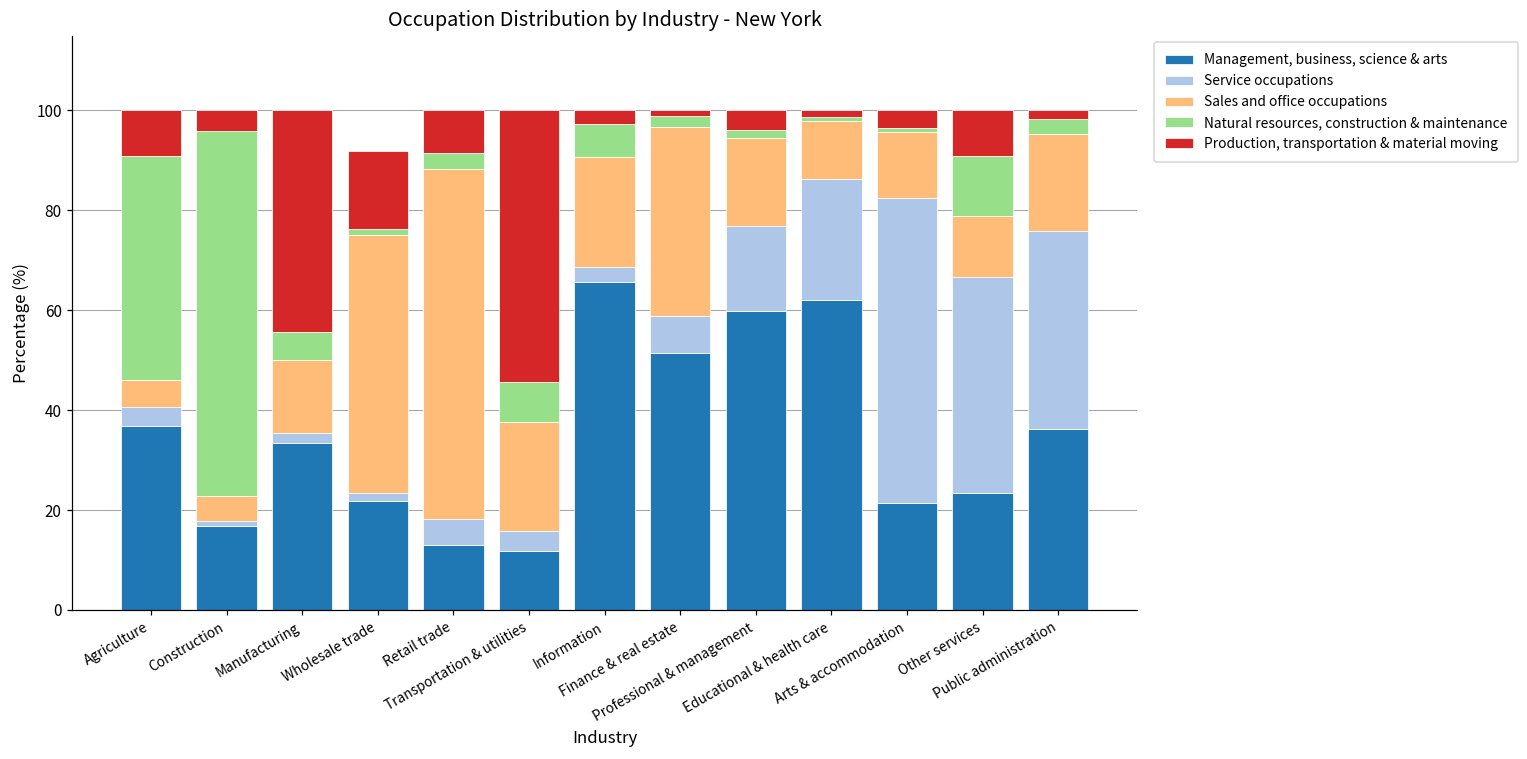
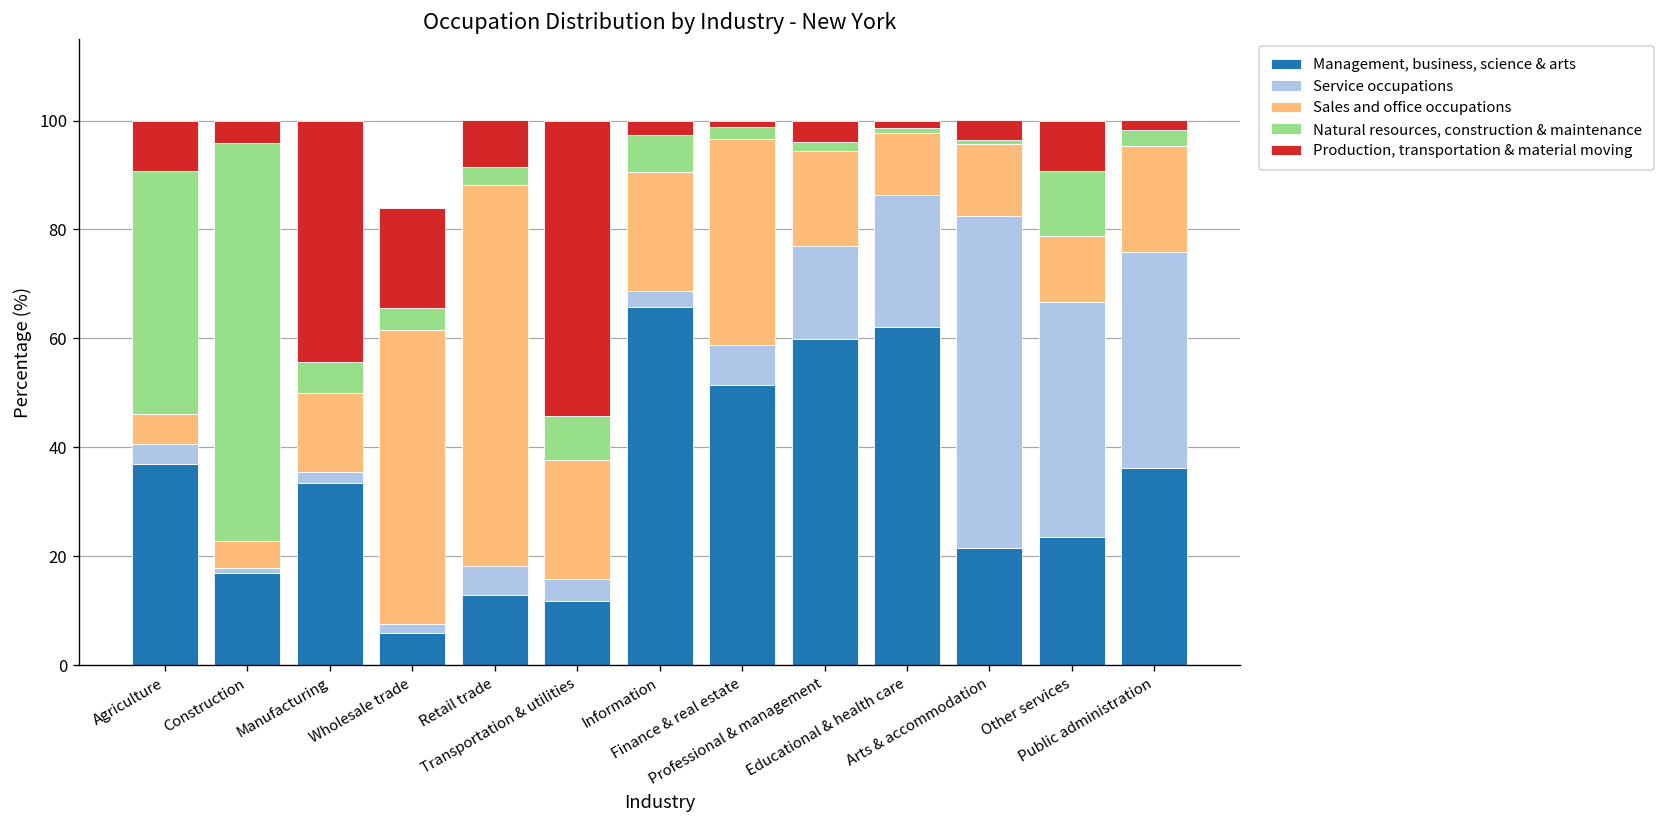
  {
    "Management, business, science & arts": {
      "Agriculture": 37,
      "Construction": 17,
      "Manufacturing": 33,
-     "Wholesale trade": 22,
+     "Wholesale trade": 6,
      "Retail trade": 13,
      "Transportation & utilities": 12,
      "Information": 66,
      "Finance & real estate": 51,
      "Professional & management": 60,
      "Educational & health care": 62,
      "Arts & accommodation": 22,
      "Other services": 24,
      "Public administration": 36
    },
    "Service occupations": {
      "Agriculture": 4,
      "Construction": 1,
      "Manufacturing": 2,
      "Wholesale trade": 2,
      "Retail trade": 5,
      "Transportation & utilities": 4,
      "Information": 3,
      "Finance & real estate": 7,
      "Professional & management": 17,
      "Educational & health care": 24,
      "Arts & accommodation": 61,
      "Other services": 43,
      "Public administration": 40
    },
    "Sales and office occupations": {
      "Agriculture": 5,
      "Construction": 5,
      "Manufacturing": 15,
-     "Wholesale trade": 51,
+     "Wholesale trade": 54,
      "Retail trade": 70,
      "Transportation & utilities": 22,
      "Information": 22,
      "Finance & real estate": 38,
      "Professional & management": 18,
      "Educational & health care": 12,
      "Arts & accommodation": 13,
      "Other services": 12,
      "Public administration": 19
    },
    "Natural resources, construction & maintenance": {
      "Agriculture": 45,
      "Construction": 73,
      "Manufacturing": 6,
-     "Wholesale trade": 1,
+     "Wholesale trade": 4,
      "Retail trade": 3,
      "Transportation & utilities": 8,
      "Information": 7,
      "Finance & real estate": 2,
      "Professional & management": 2,
      "Educational & health care": 1,
      "Arts & accommodation": 1,
      "Other services": 12,
      "Public administration": 3
    },
    "Production, transportation & material moving": {
      "Agriculture": 9,
      "Construction": 4,
      "Manufacturing": 44,
-     "Wholesale trade": 16,
+     "Wholesale trade": 19,
      "Retail trade": 9,
      "Transportation & utilities": 54,
      "Information": 3,
      "Finance & real estate": 1,
      "Professional & management": 4,
      "Educational & health care": 1,
      "Arts & accommodation": 4,
      "Other services": 9,
      "Public administration": 2
    }
  }
